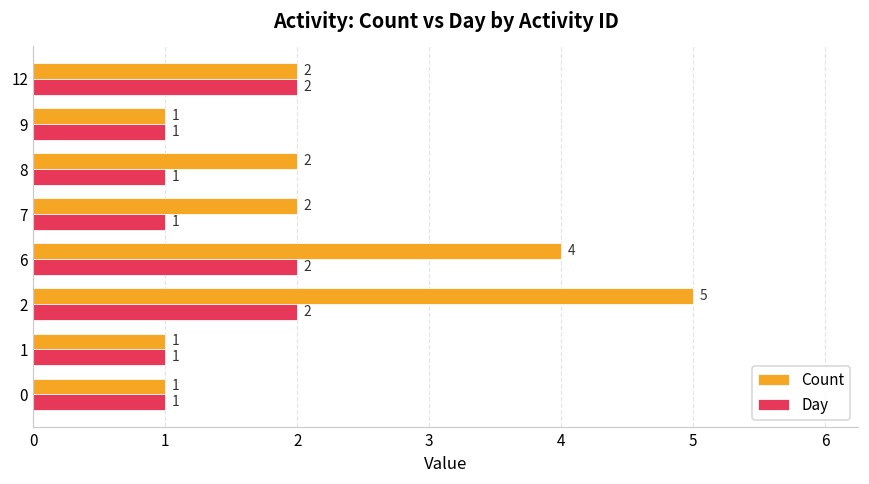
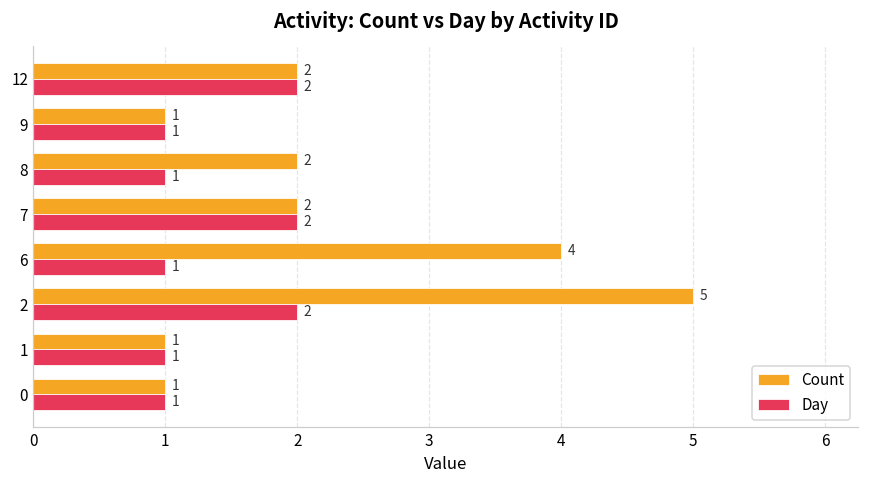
  {
    "Count": {
      "12": 2,
      "9": 1,
      "8": 2,
      "7": 2,
      "6": 4,
      "2": 5,
      "1": 1,
      "0": 1
    },
    "Day": {
      "12": 2,
      "9": 1,
      "8": 1,
-     "7": 1,
-     "6": 2,
+     "7": 2,
+     "6": 1,
      "2": 2,
      "1": 1,
      "0": 1
    }
  }
